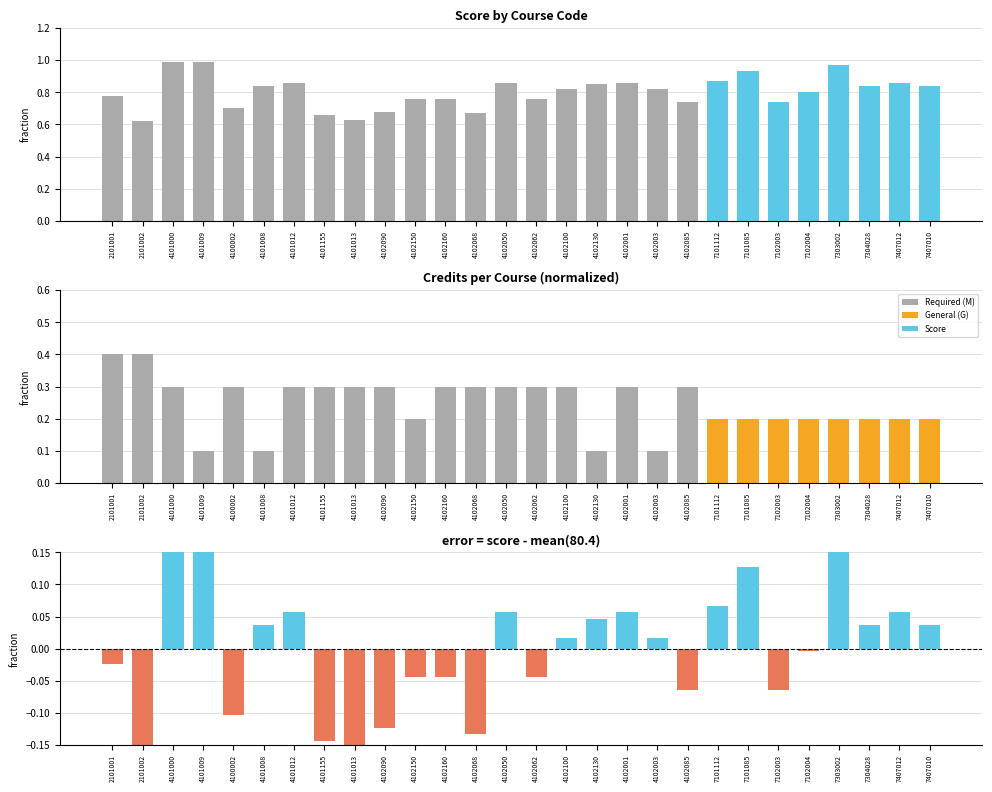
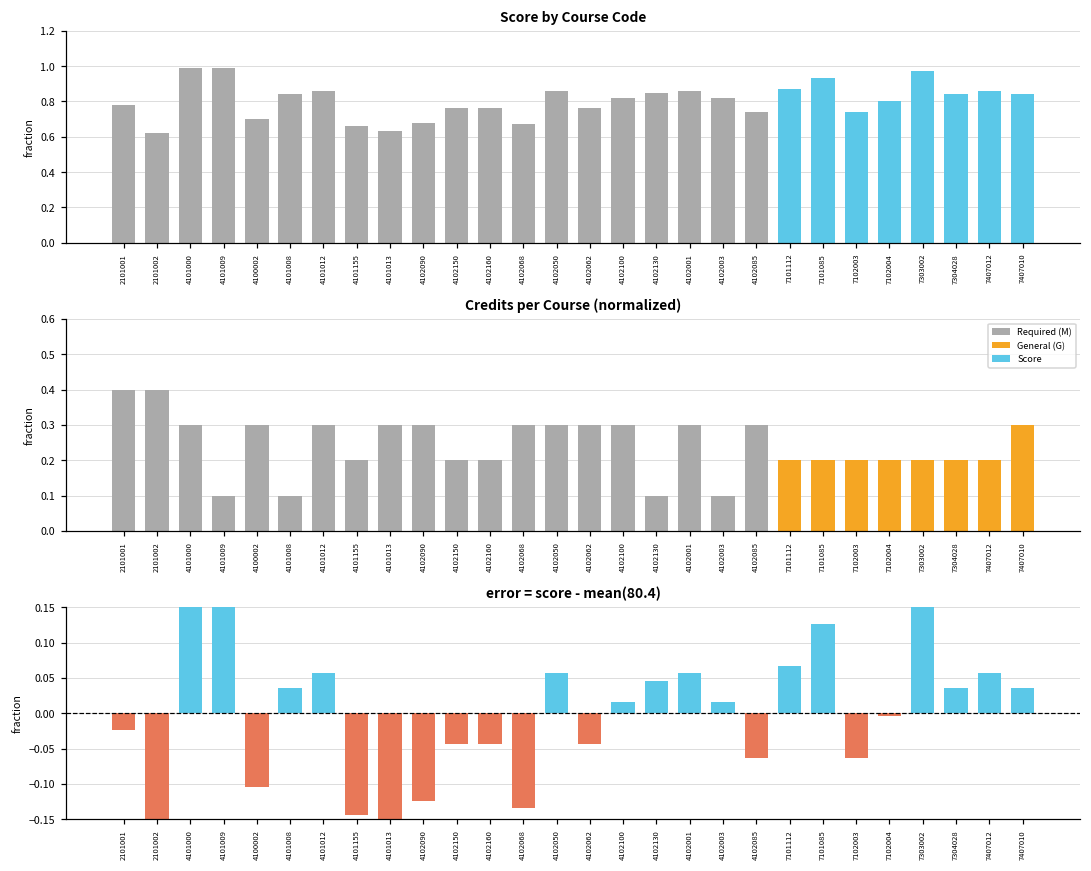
  {
    "Score by Course Code": {
      "2101001": 0.78,
      "2101002": 0.62,
      "4101000": 0.99,
      "4101009": 0.99,
      "4100002": 0.70,
      "4101008": 0.84,
      "4101012": 0.86,
      "4101155": 0.66,
      "4101013": 0.63,
      "4102090": 0.68,
      "4102150": 0.76,
      "4102160": 0.76,
      "4102068": 0.67,
      "4102050": 0.86,
      "4102062": 0.76,
      "4102100": 0.82,
      "4102130": 0.85,
      "4102001": 0.86,
      "4102003": 0.82,
      "4102085": 0.74,
      "7101112": 0.87,
      "7101085": 0.93,
      "7102003": 0.74,
      "7102004": 0.80,
      "7303002": 0.97,
      "7304028": 0.84,
      "7407012": 0.86,
      "7407010": 0.84
    },
    "Credits per Course (normalized)": {
      "2101001": 0.40,
      "2101002": 0.40,
      "4101000": 0.30,
      "4101009": 0.10,
      "4100002": 0.30,
      "4101008": 0.10,
      "4101012": 0.30,
-     "4101155": 0.30,
+     "4101155": 0.20,
      "4101013": 0.30,
      "4102090": 0.30,
      "4102150": 0.20,
-     "4102160": 0.30,
+     "4102160": 0.20,
      "4102068": 0.30,
      "4102050": 0.30,
      "4102062": 0.30,
      "4102100": 0.30,
      "4102130": 0.10,
      "4102001": 0.30,
      "4102003": 0.10,
      "4102085": 0.30,
      "7101112": 0.20,
      "7101085": 0.20,
      "7102003": 0.20,
      "7102004": 0.20,
      "7303002": 0.20,
      "7304028": 0.20,
      "7407012": 0.20,
-     "7407010": 0.20
+     "7407010": 0.30
    },
    "error = score - mean(80.4)": {
      "2101001": -0.02,
      "4100002": -0.10,
      "4101008": 0.04,
      "4101012": 0.06,
      "4101155": -0.14,
      "4102090": -0.12,
      "4102150": -0.04,
      "4102160": -0.04,
      "4102068": -0.13,
      "4102050": 0.06,
      "4102062": -0.04,
      "4102100": 0.02,
      "4102130": 0.05,
      "4102001": 0.06,
      "4102003": 0.02,
      "4102085": -0.06,
      "7101112": 0.07,
      "7101085": 0.13,
      "7102003": -0.06,
      "7304028": 0.04,
      "7407012": 0.06,
      "7407010": 0.04
    }
  }
